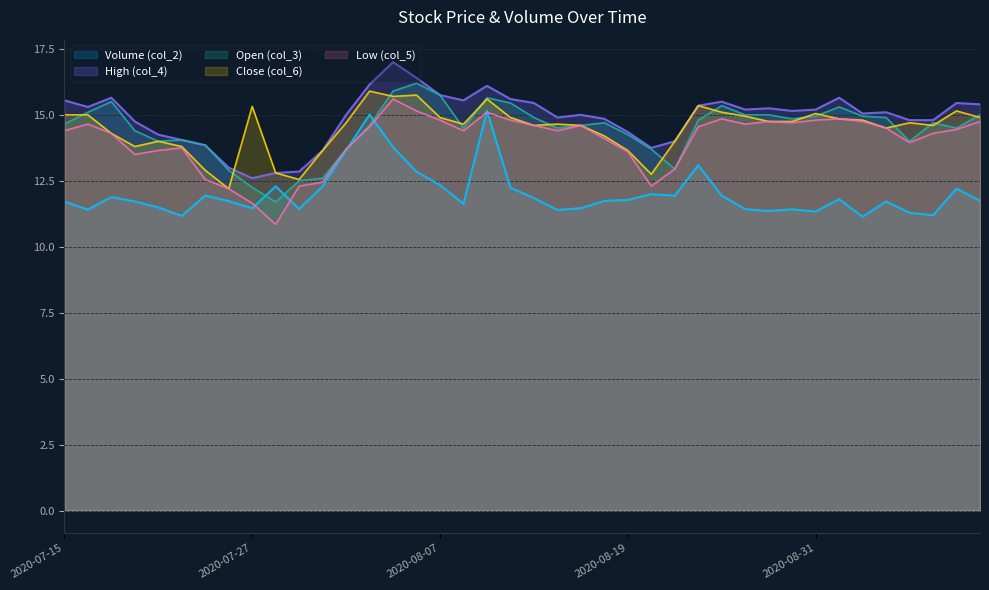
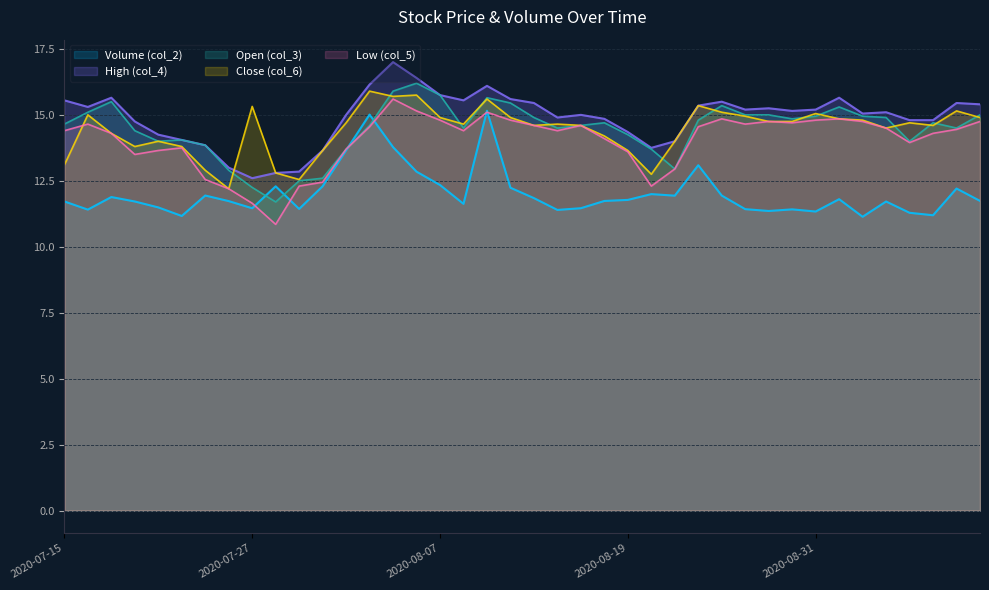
  {
    "Close (col_6)": {
-     "2020-07-15": 15.0,
+     "2020-07-15": 13.1,
      "2020-07-27": 15.3,
      "2020-08-07": 14.9,
      "2020-08-31": 15.1
    }
  }
